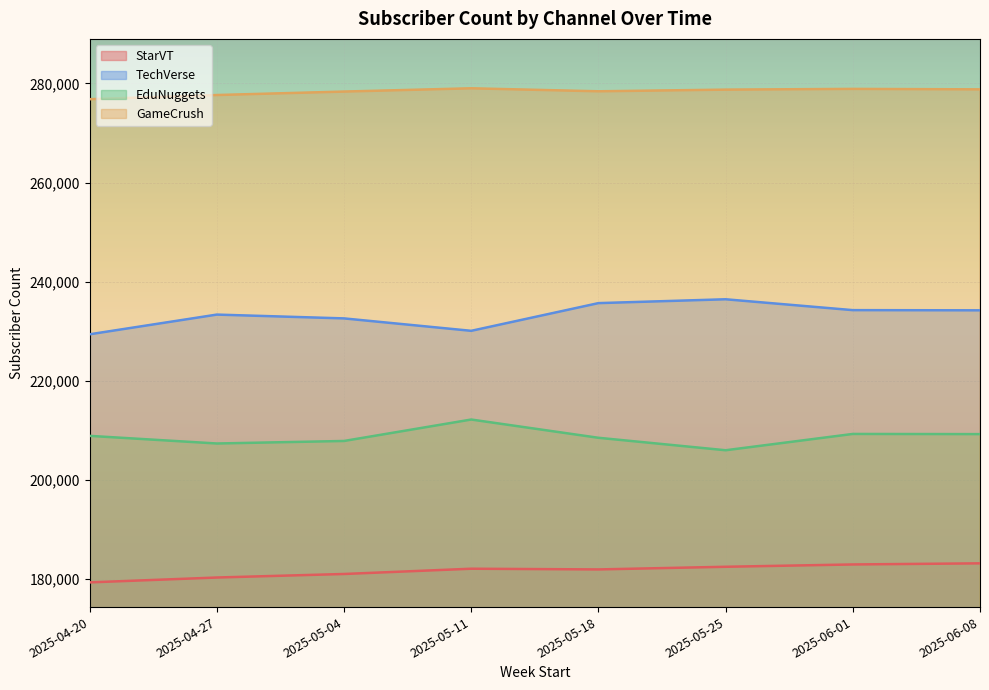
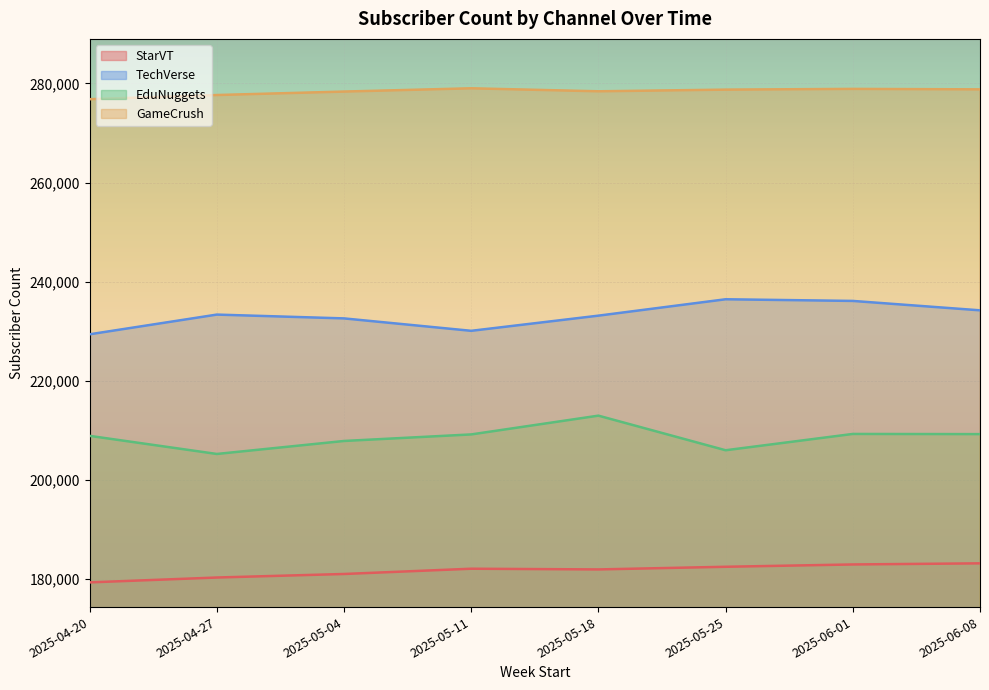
  {
    "TechVerse": {
      "2025-04-20": "229,000",
      "2025-04-27": "233,000",
      "2025-05-04": "233,000",
      "2025-05-11": "230,000",
-     "2025-05-18": "236,000",
+     "2025-05-18": "233,000",
      "2025-05-25": "236,000",
-     "2025-06-01": "234,000",
+     "2025-06-01": "236,000",
      "2025-06-08": "234,000"
    },
    "EduNuggets": {
      "2025-04-20": "209,000",
-     "2025-04-27": "207,000",
+     "2025-04-27": "205,000",
      "2025-05-04": "208,000",
-     "2025-05-11": "212,000",
-     "2025-05-18": "208,000",
+     "2025-05-11": "209,000",
+     "2025-05-18": "213,000",
      "2025-05-25": "206,000",
      "2025-06-01": "209,000",
      "2025-06-08": "209,000"
    }
  }
